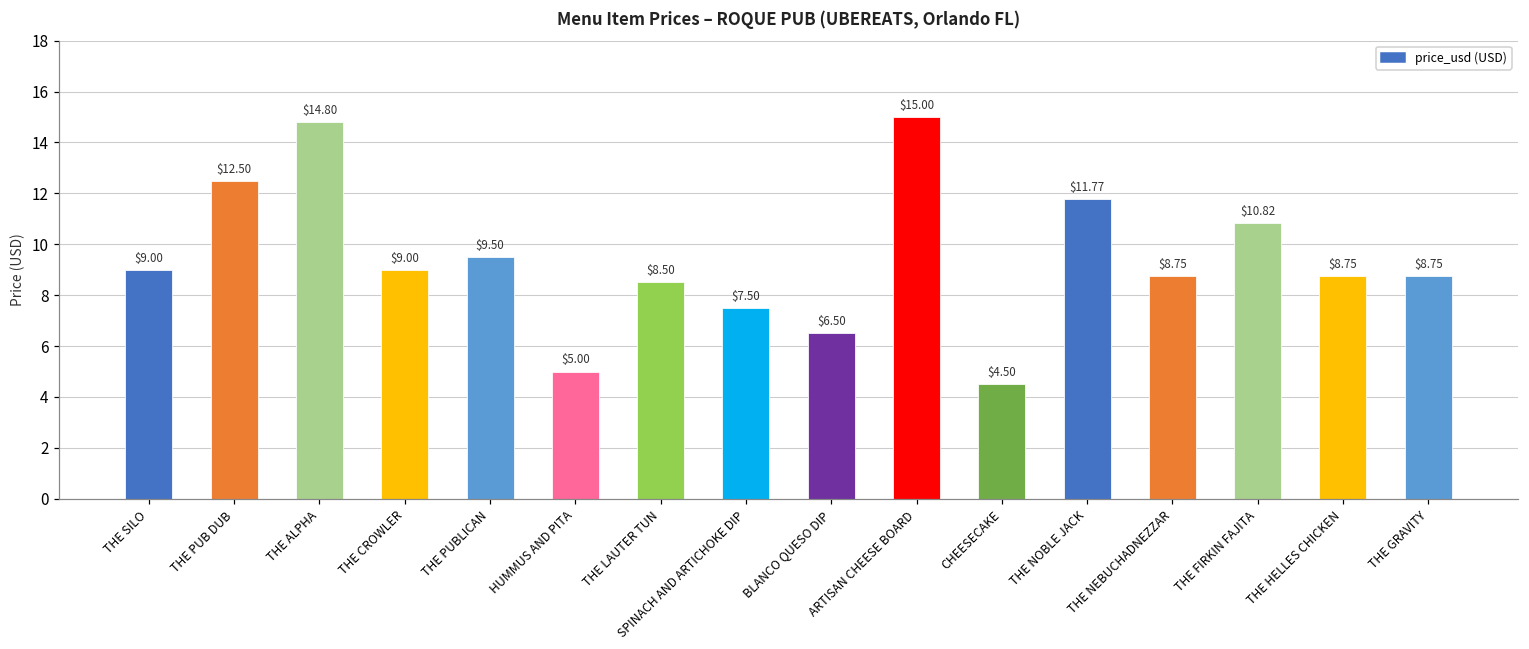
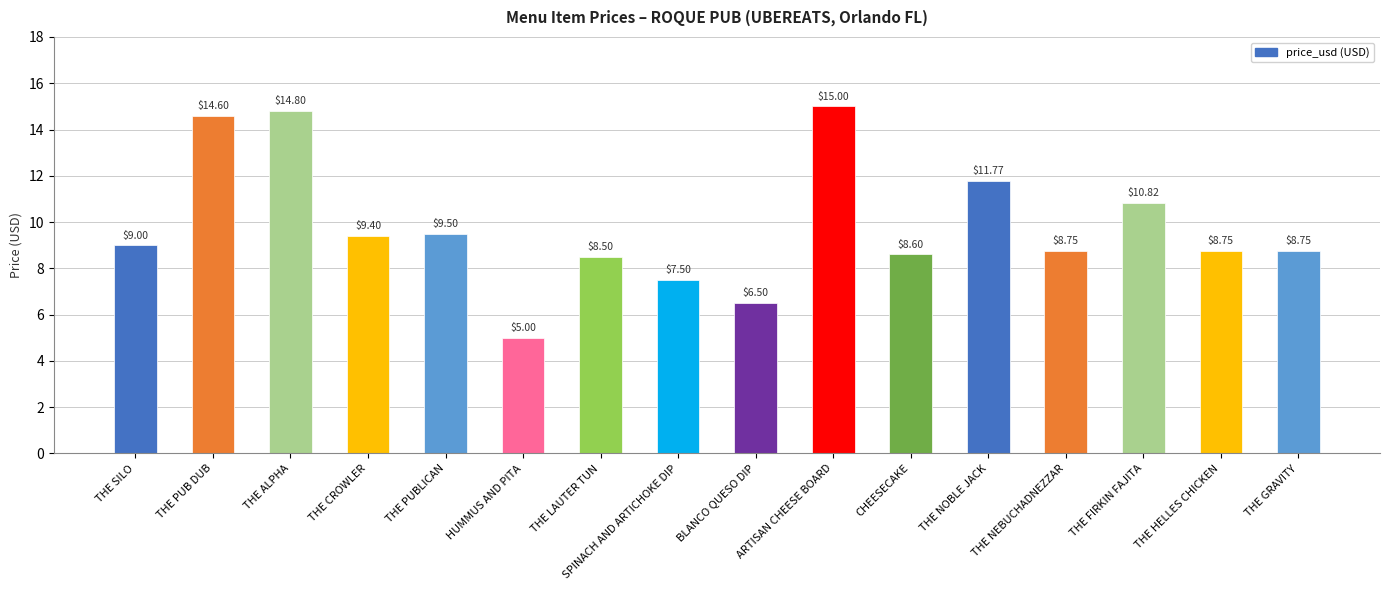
  {
    "THE SILO": "$9.00",
-   "THE PUB DUB": "$12.50",
+   "THE PUB DUB": "$14.60",
    "THE ALPHA": "$14.80",
-   "THE CROWLER": "$9.00",
+   "THE CROWLER": "$9.40",
    "THE PUBLICAN": "$9.50",
    "HUMMUS AND PITA": "$5.00",
    "THE LAUTER TUN": "$8.50",
    "SPINACH AND ARTICHOKE DIP": "$7.50",
    "BLANCO QUESO DIP": "$6.50",
    "ARTISAN CHEESE BOARD": "$15.00",
-   "CHEESECAKE": "$4.50",
+   "CHEESECAKE": "$8.60",
    "THE NOBLE JACK": "$11.77",
    "THE NEBUCHADNEZZAR": "$8.75",
    "THE FIRKIN FAJITA": "$10.82",
    "THE HELLES CHICKEN": "$8.75",
    "THE GRAVITY": "$8.75"
  }
